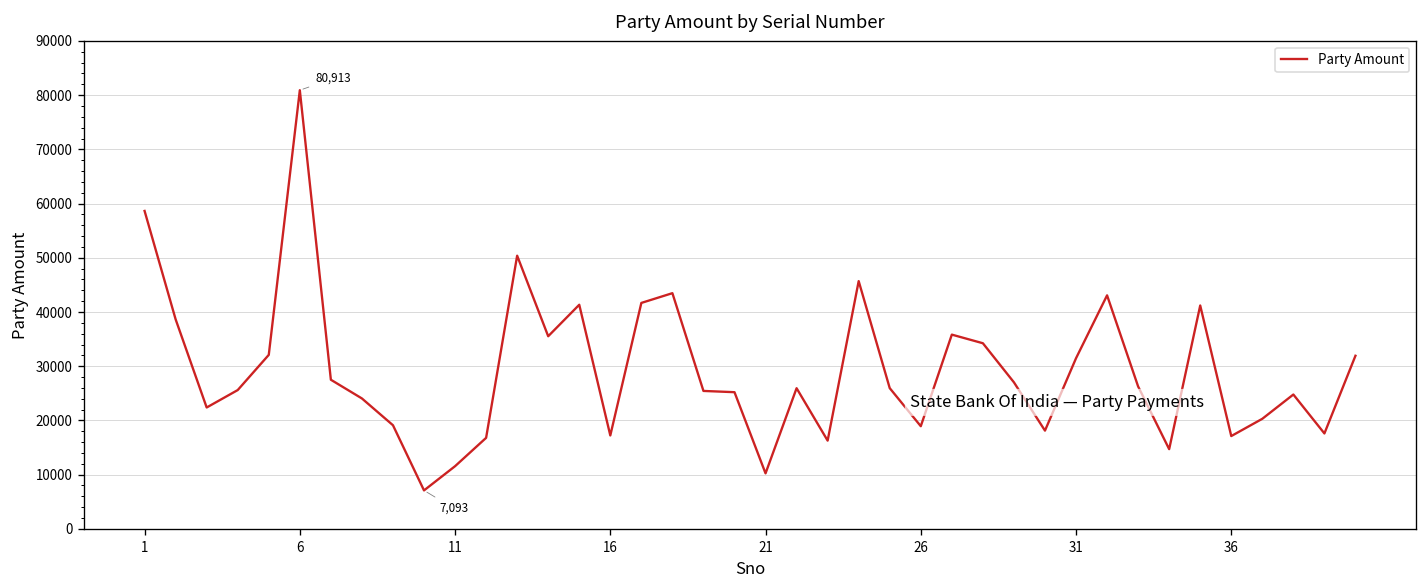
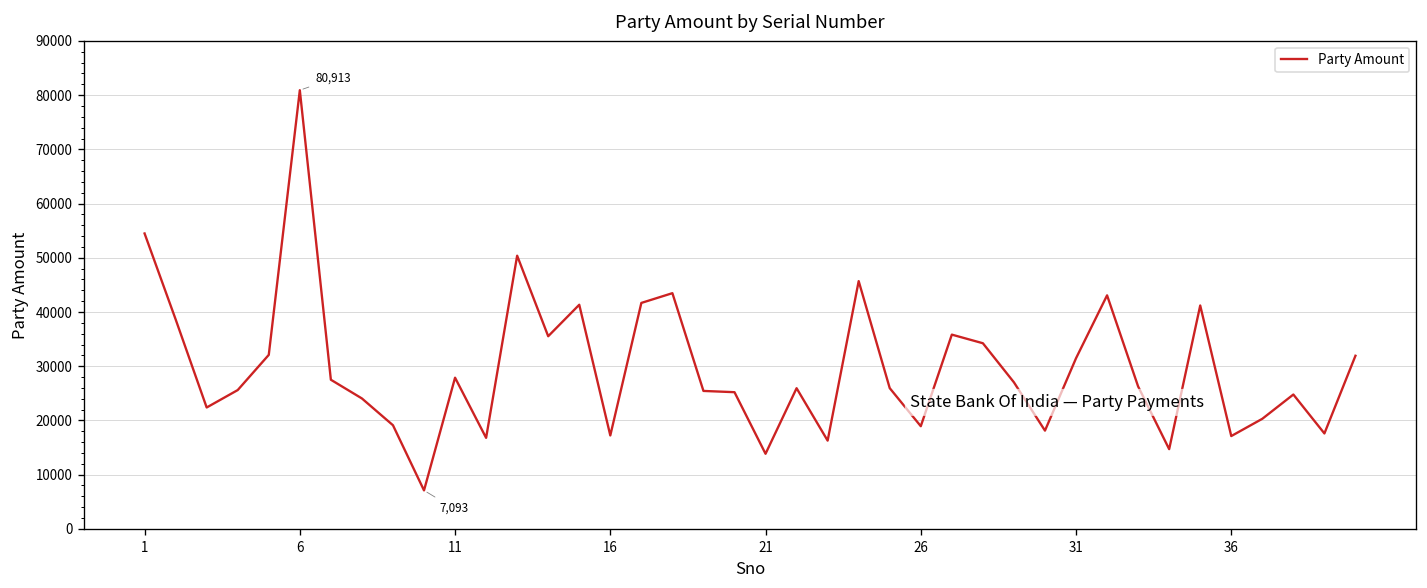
  {
-   "1": 59000,
-   "11": 12000,
+   "1": 54000,
+   "11": 28000,
    "16": 17000,
-   "21": 10000,
+   "21": 14000,
    "26": 19000,
    "31": 31000,
    "36": 17000
  }
